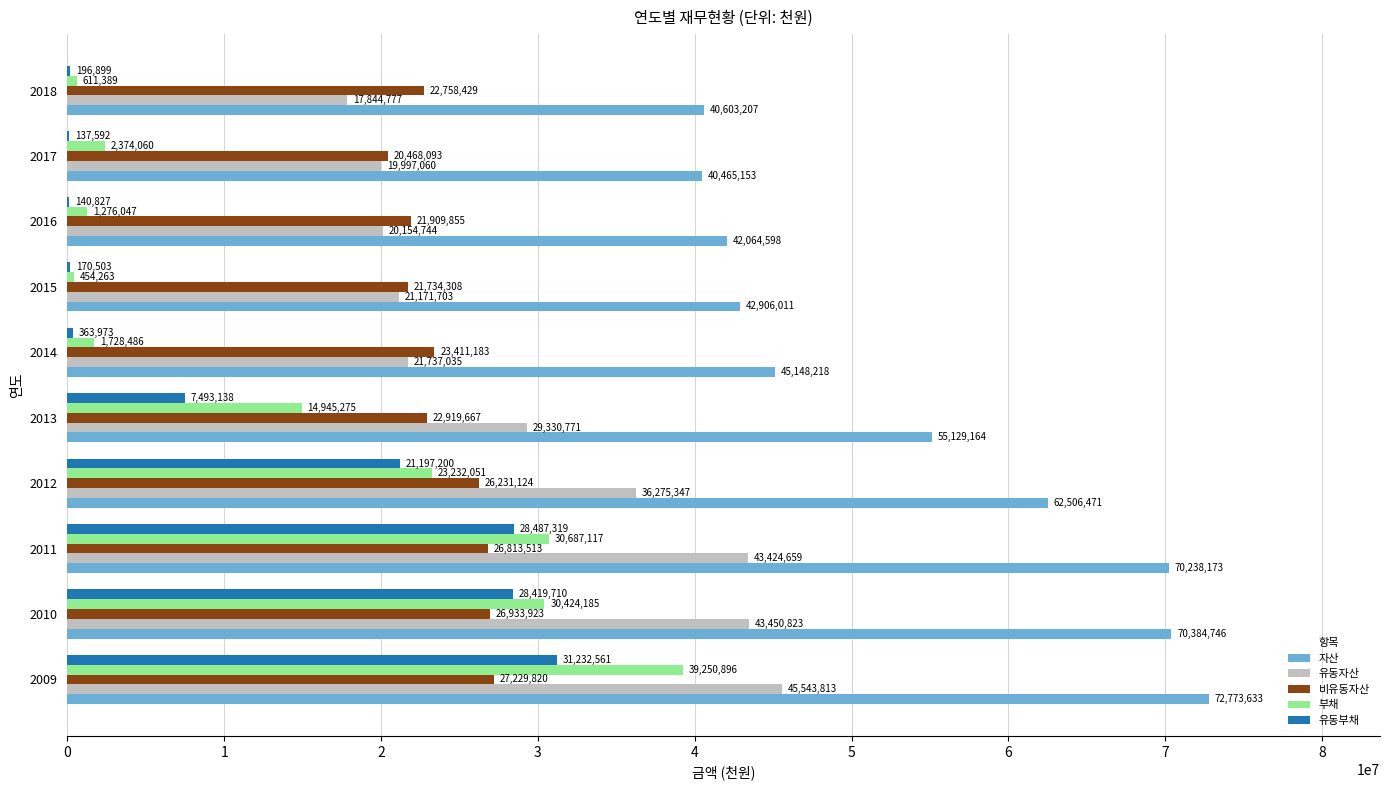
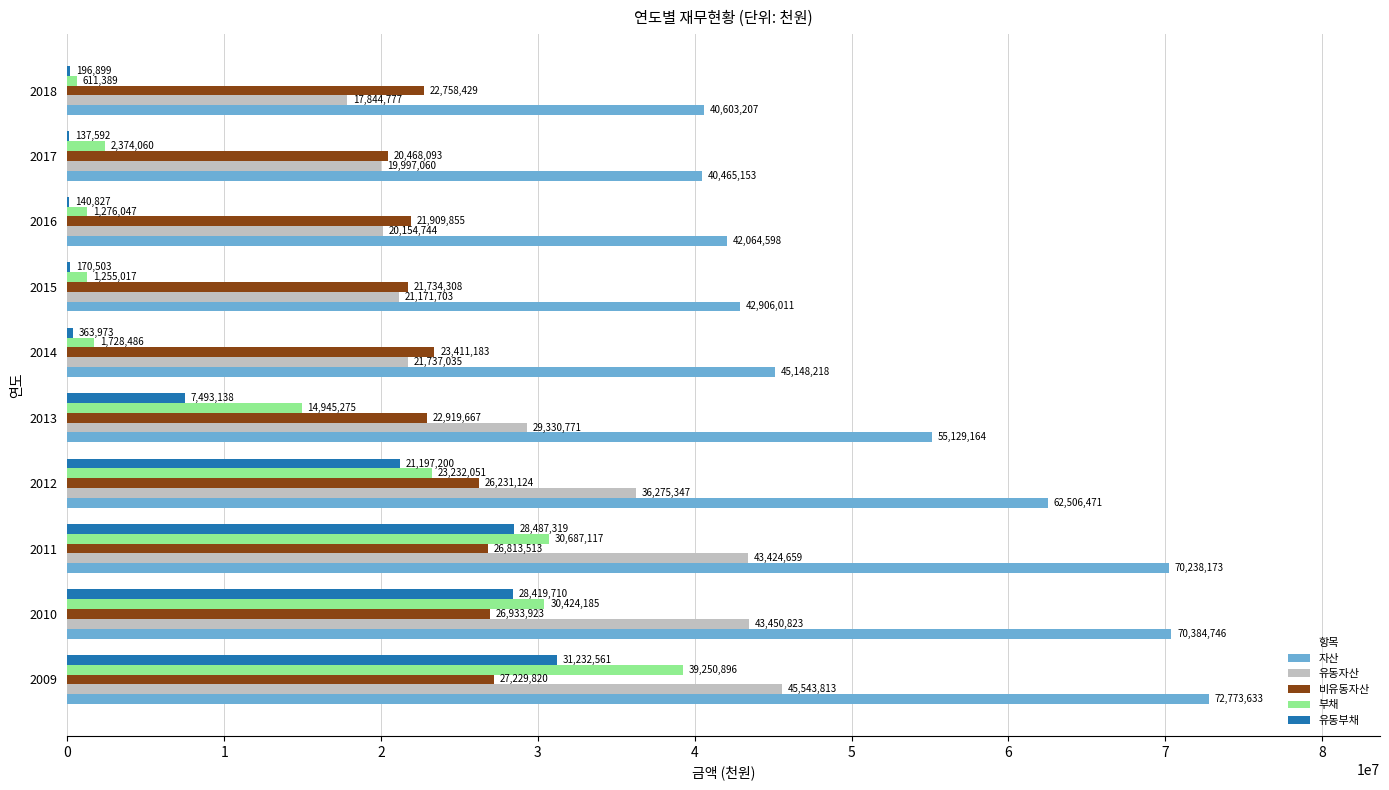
  {
    "자산": {
      "2018": "40,603,207",
      "2017": "40,465,153",
      "2016": "42,064,598",
      "2015": "42,906,011",
      "2014": "45,148,218",
      "2013": "55,129,164",
      "2012": "62,506,471",
      "2011": "70,238,173",
      "2010": "70,384,746",
      "2009": "72,773,633"
    },
    "유동자산": {
      "2018": "17,844,777",
      "2017": "19,997,060",
      "2016": "20,154,744",
      "2015": "21,171,703",
      "2014": "21,737,035",
      "2013": "29,330,771",
      "2012": "36,275,347",
      "2011": "43,424,659",
      "2010": "43,450,823",
      "2009": "45,543,813"
    },
    "비유동자산": {
      "2018": "22,758,429",
      "2017": "20,468,093",
      "2016": "21,909,855",
      "2015": "21,734,308",
      "2014": "23,411,183",
      "2013": "22,919,667",
      "2012": "26,231,124",
      "2011": "26,813,513",
      "2010": "26,933,923",
      "2009": "27,229,820"
    },
    "부채": {
      "2018": "611,389",
      "2017": "2,374,060",
      "2016": "1,276,047",
-     "2015": "454,263",
+     "2015": "1,255,017",
      "2014": "1,728,486",
      "2013": "14,945,275",
      "2012": "23,232,051",
      "2011": "30,687,117",
      "2010": "30,424,185",
      "2009": "39,250,896"
    },
    "유동부채": {
      "2018": "196,899",
      "2017": "137,592",
      "2016": "140,827",
      "2015": "170,503",
      "2014": "363,973",
      "2013": "7,493,138",
      "2012": "21,197,200",
      "2011": "28,487,319",
      "2010": "28,419,710",
      "2009": "31,232,561"
    }
  }
